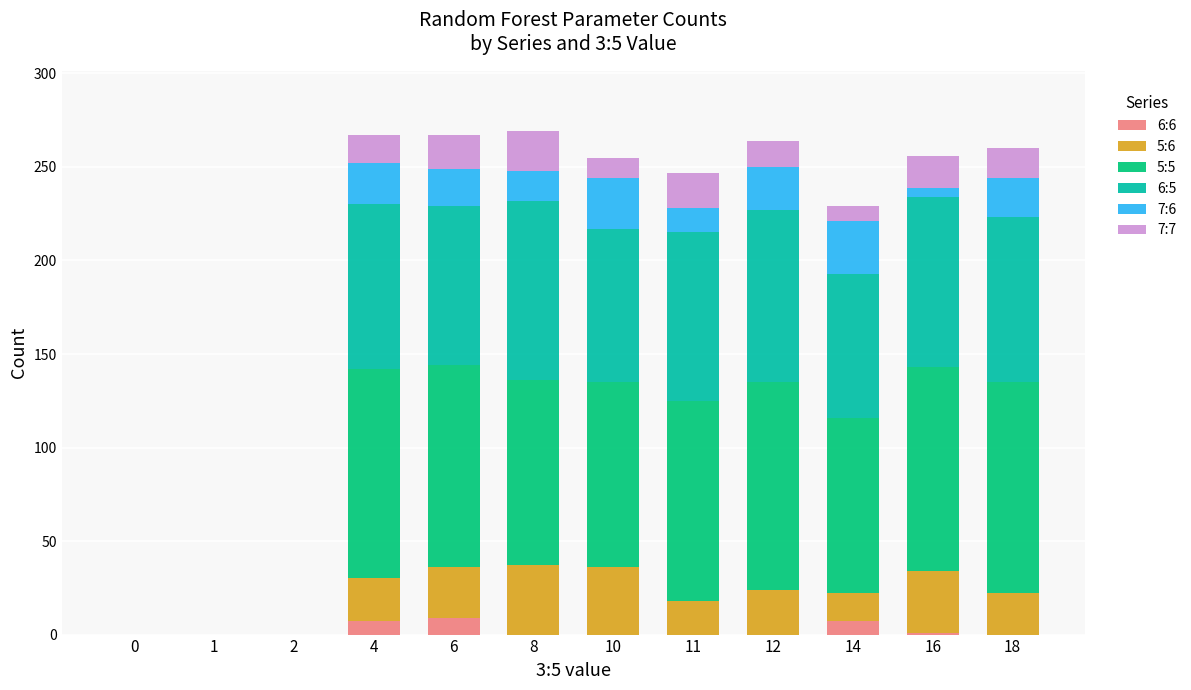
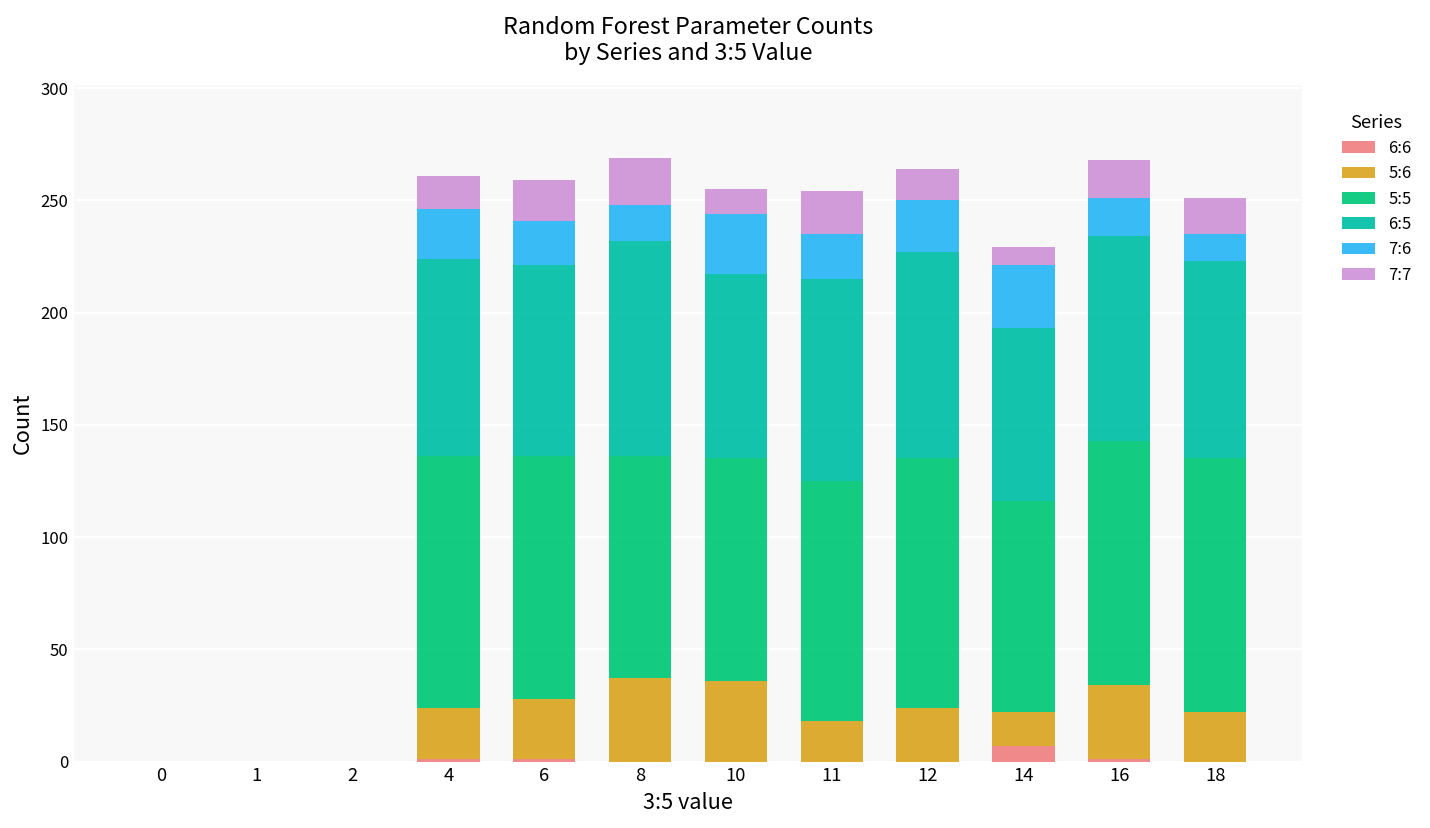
  {
    "6:6": {
      "0": 0,
      "1": 0,
      "2": 0,
-     "4": 7,
-     "6": 9,
+     "4": 1,
+     "6": 1,
      "8": 0,
      "10": 0,
      "11": 0,
      "12": 0,
      "14": 7,
      "18": 0
    },
    "5:6": {
      "0": 0,
      "1": 0,
      "2": 0,
      "4": 23,
      "6": 27,
      "8": 37,
      "10": 36,
      "11": 18,
      "12": 24,
      "14": 15,
      "16": 33,
      "18": 22
    },
    "7:6": {
      "0": 0,
      "1": 0,
      "2": 0,
      "4": 22,
      "6": 20,
      "8": 16,
      "10": 27,
-     "11": 13,
+     "11": 20,
      "12": 23,
      "14": 28,
-     "16": 5,
-     "18": 21
+     "16": 17,
+     "18": 12
    },
    "7:7": {
      "0": 0,
      "1": 0,
      "2": 0,
      "4": 15,
      "6": 18,
      "8": 21,
      "10": 11,
      "11": 19,
      "12": 14,
      "14": 8,
      "16": 17,
      "18": 16
    }
  }
